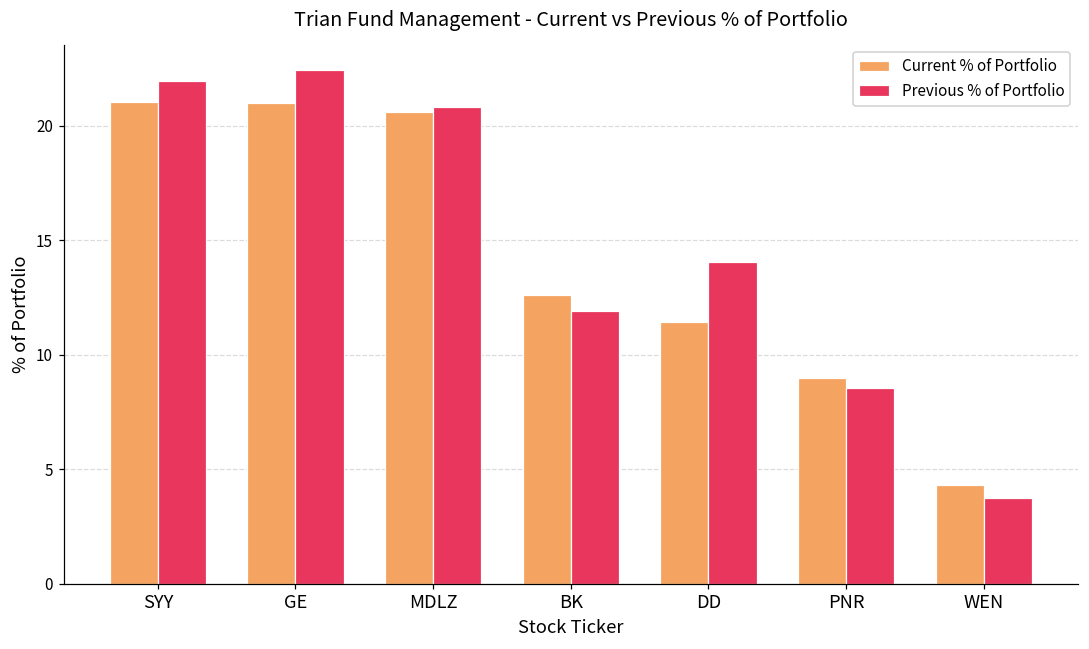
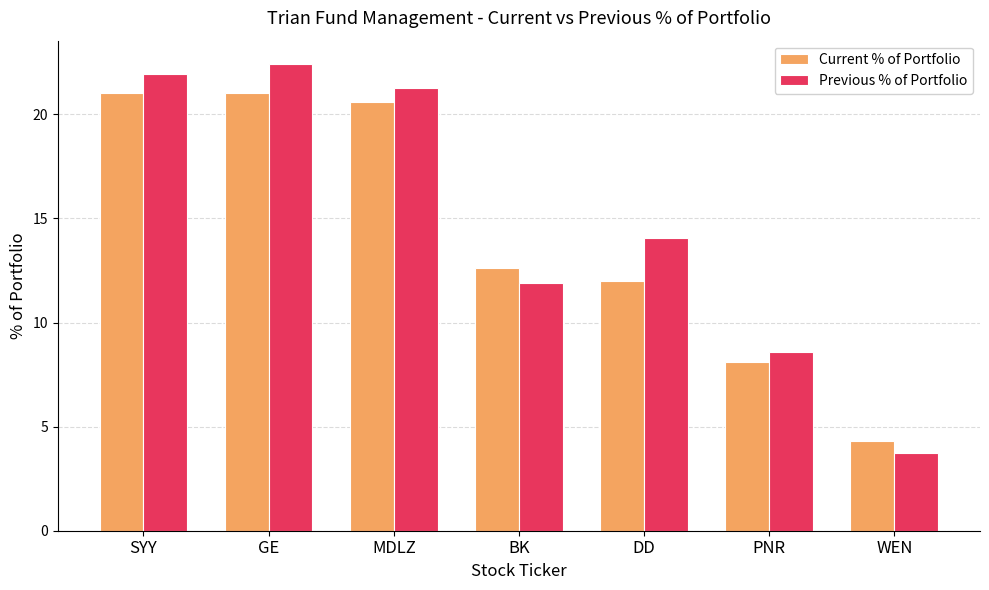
  {
    "Current % of Portfolio": {
      "SYY": 21.1,
      "GE": 21.0,
      "MDLZ": 20.6,
      "BK": 12.6,
-     "DD": 11.4,
-     "PNR": 9.0,
+     "DD": 12.0,
+     "PNR": 8.1,
      "WEN": 4.3
    },
    "Previous % of Portfolio": {
      "SYY": 22.0,
      "GE": 22.4,
-     "MDLZ": 20.8,
+     "MDLZ": 21.3,
      "BK": 11.9,
      "DD": 14.1,
      "PNR": 8.6,
      "WEN": 3.7
    }
  }
